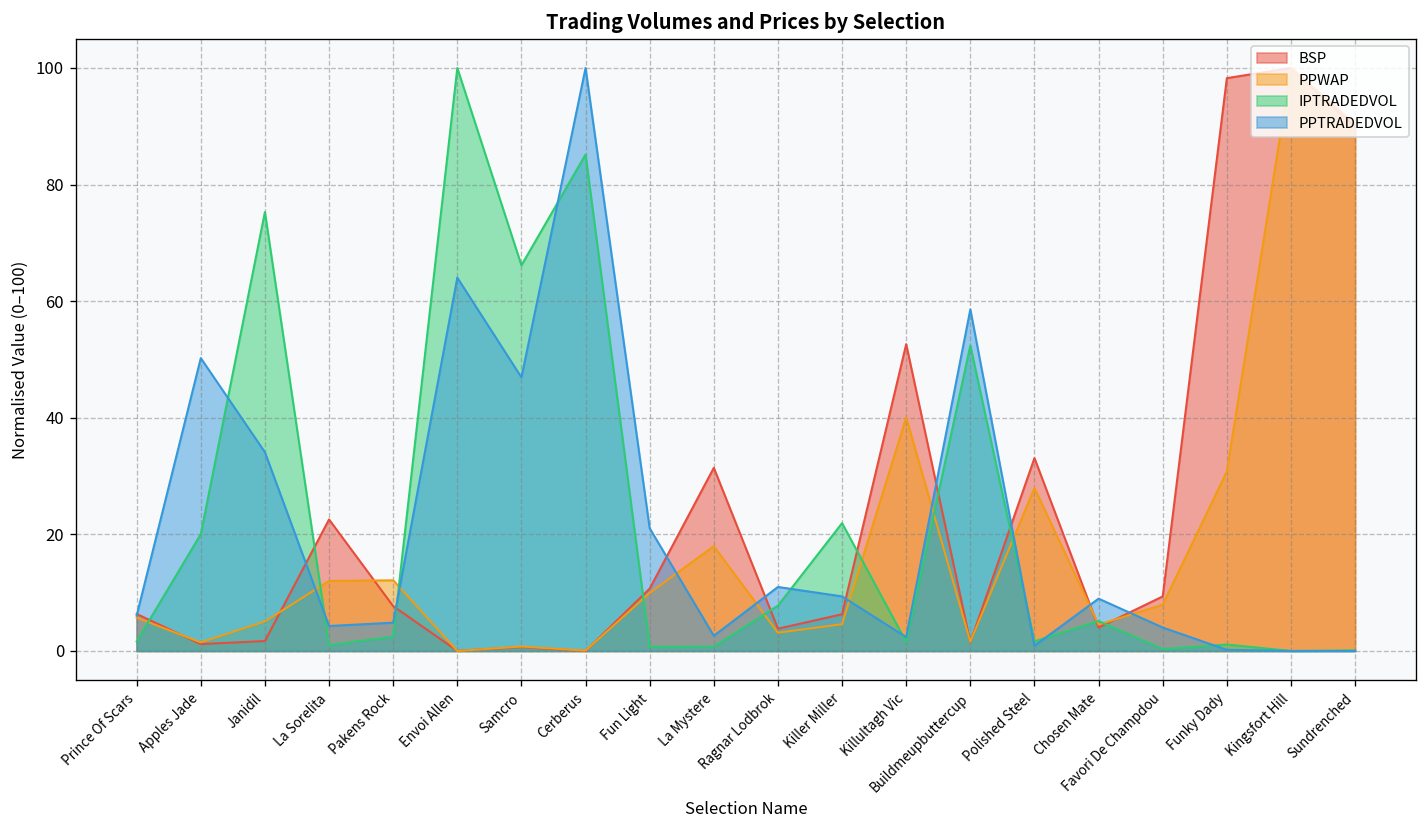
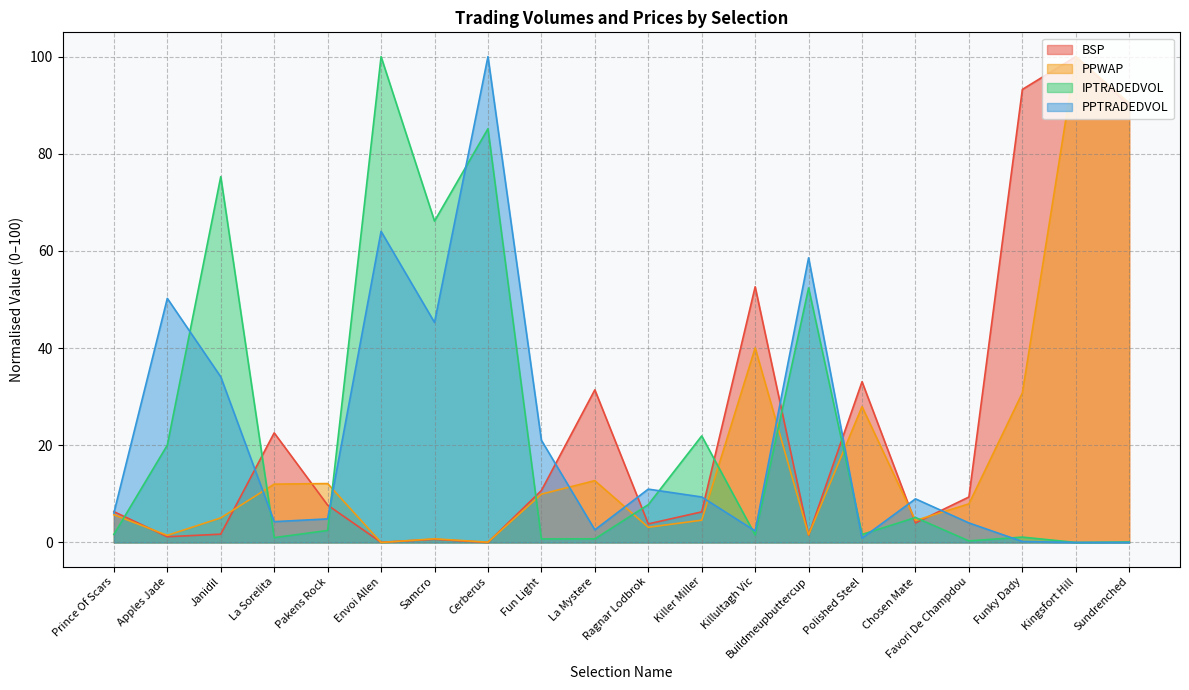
  {
    "BSP": {
      "Janidil": 2,
      "La Sorelita": 23,
      "Pakens Rock": 8,
      "Fun Light": 11,
      "La Mystere": 31,
      "Ragnar Lodbrok": 4,
      "Killer Miller": 6,
      "Killultagh Vic": 53,
      "Polished Steel": 33,
      "Favori De Champdou": 9,
-     "Funky Dady": 98
+     "Funky Dady": 93
    },
    "PPWAP": {
      "Janidil": 5,
      "La Sorelita": 12,
      "Pakens Rock": 12,
      "Fun Light": 10,
-     "La Mystere": 18,
+     "La Mystere": 13,
      "Ragnar Lodbrok": 3,
      "Killer Miller": 5,
      "Killultagh Vic": 40,
      "Polished Steel": 28,
      "Favori De Champdou": 8,
      "Funky Dady": 31
    },
    "IPTRADEDVOL": {
      "Prince Of Scars": 2,
      "Apples Jade": 20,
      "Janidil": 75,
      "La Sorelita": 1,
      "Pakens Rock": 2,
      "Envoi Allen": 100,
      "Samcro": 66,
      "Cerberus": 85,
      "Fun Light": 1,
      "La Mystere": 1,
      "Ragnar Lodbrok": 8,
      "Killer Miller": 22,
      "Killultagh Vic": 2,
      "Buildmeupbuttercup": 52,
      "Polished Steel": 2,
      "Chosen Mate": 5,
      "Favori De Champdou": 0,
      "Funky Dady": 1
    },
    "PPTRADEDVOL": {
      "Apples Jade": 50,
      "Janidil": 34,
      "La Sorelita": 4,
      "Pakens Rock": 5,
      "Envoi Allen": 64,
-     "Samcro": 47,
+     "Samcro": 45,
      "Cerberus": 100,
      "Fun Light": 21,
      "La Mystere": 3,
      "Ragnar Lodbrok": 11,
      "Killer Miller": 9,
      "Killultagh Vic": 2,
      "Buildmeupbuttercup": 59,
      "Polished Steel": 1,
      "Chosen Mate": 9,
      "Favori De Champdou": 4,
      "Funky Dady": 0
    }
  }
